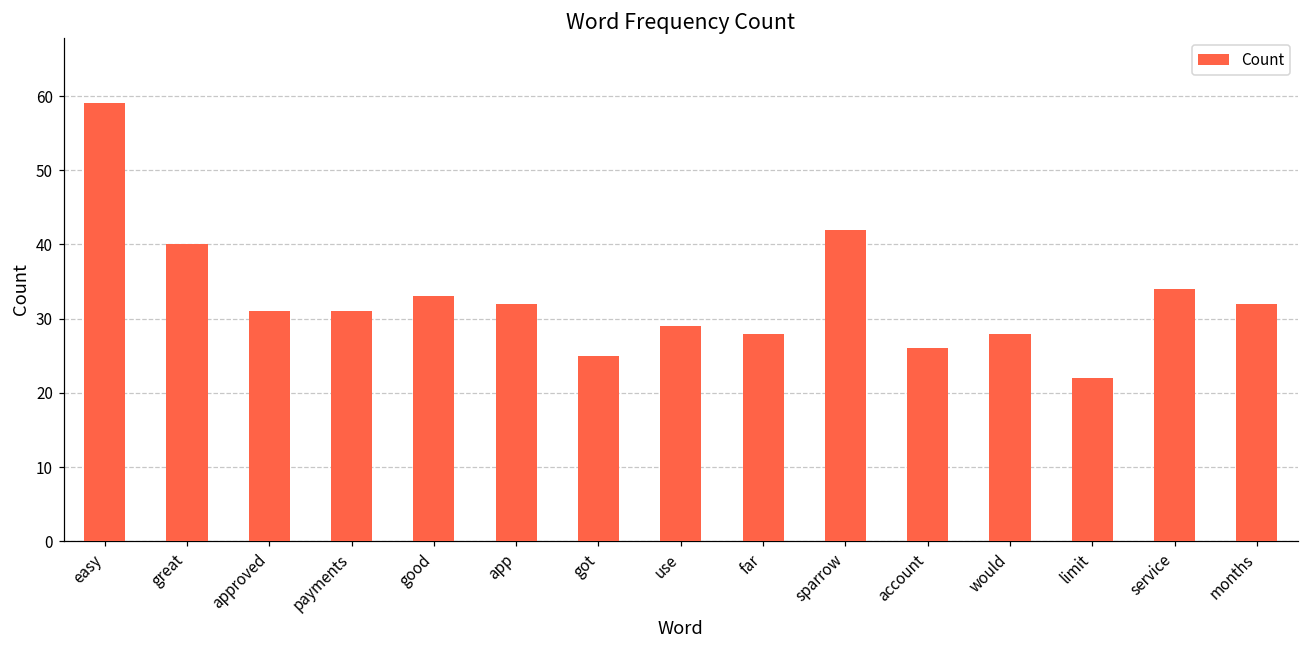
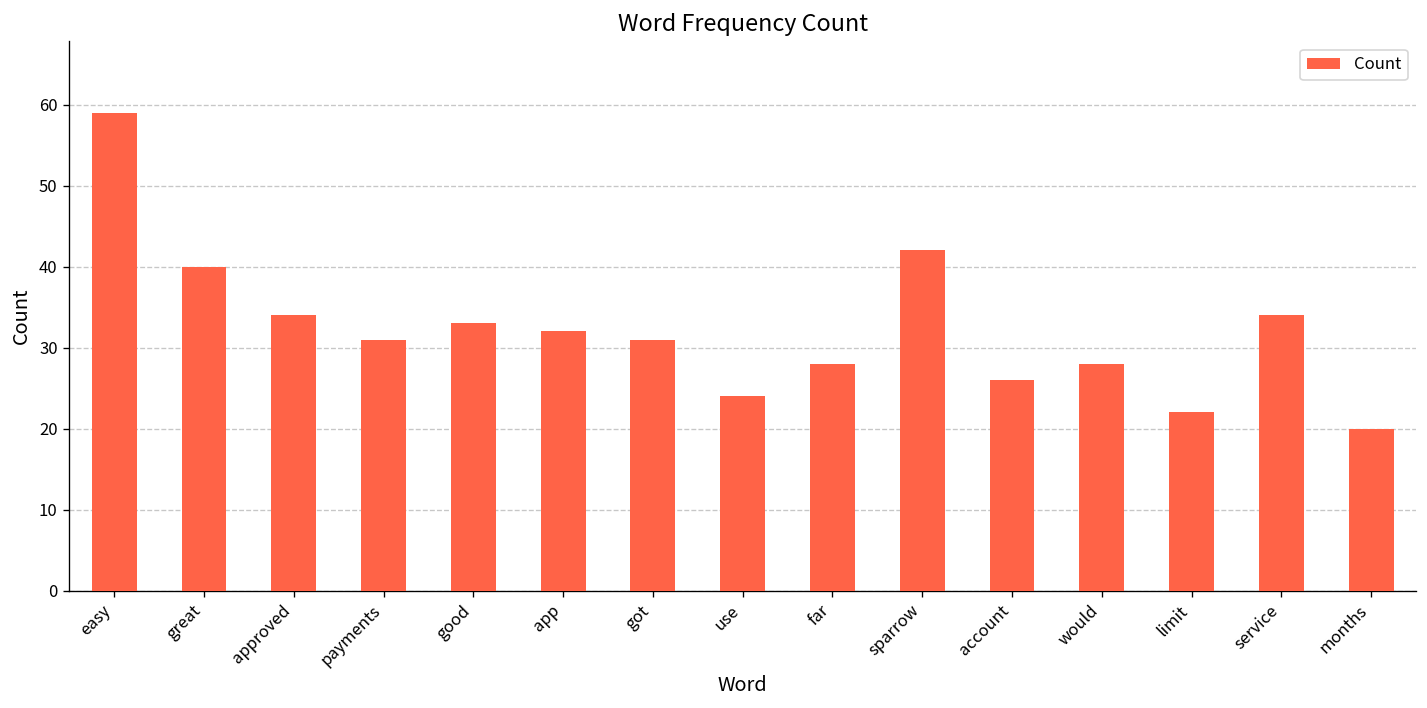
  {
    "easy": 59,
    "great": 40,
-   "approved": 31,
+   "approved": 34,
    "payments": 31,
    "good": 33,
    "app": 32,
-   "got": 25,
-   "use": 29,
+   "got": 31,
+   "use": 24,
    "far": 28,
    "sparrow": 42,
    "account": 26,
    "would": 28,
    "limit": 22,
    "service": 34,
-   "months": 32
+   "months": 20
  }
